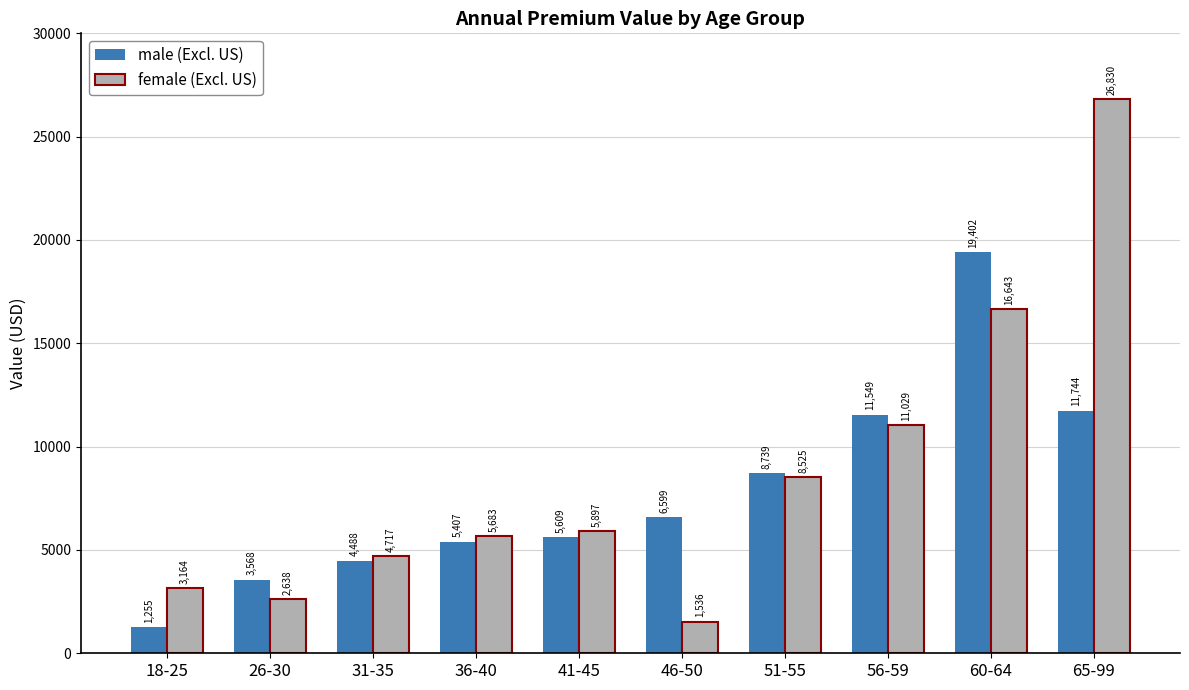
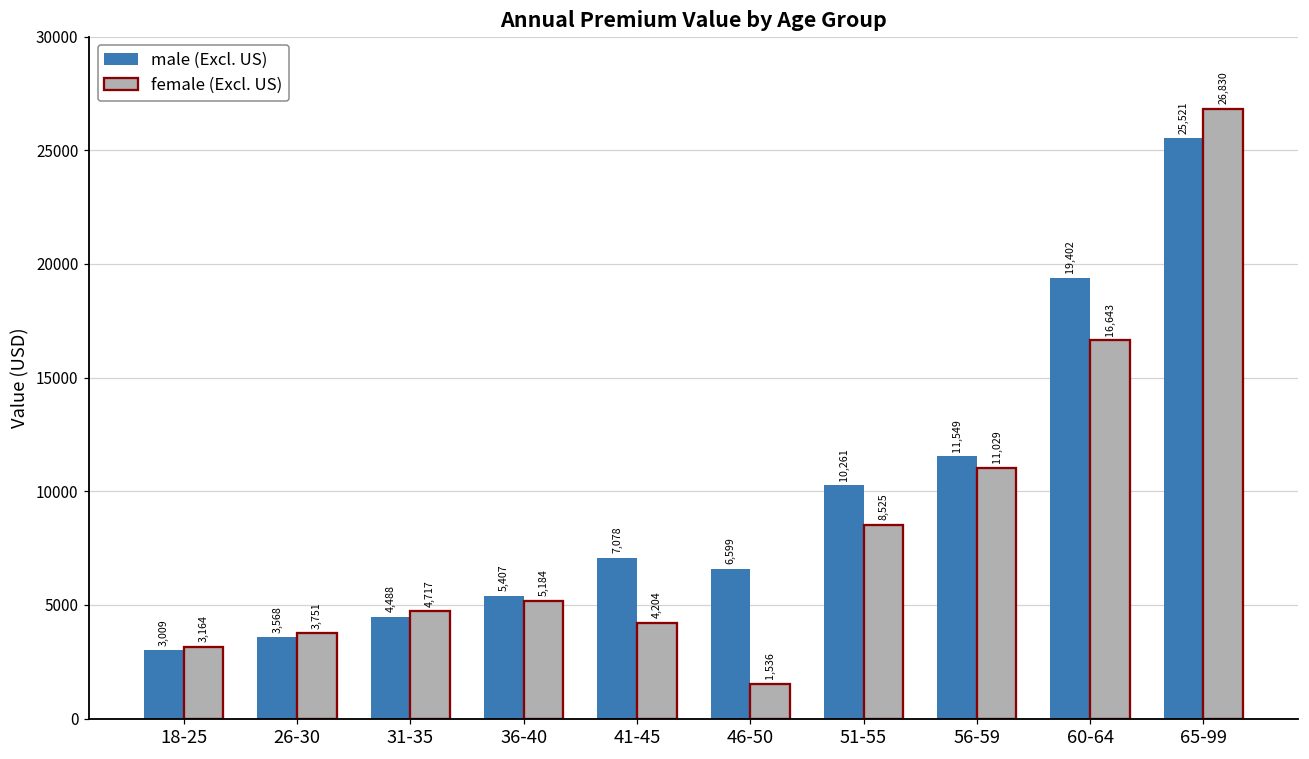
  {
    "male (Excl. US)": {
-     "18-25": "1,255",
+     "18-25": "3,009",
      "26-30": "3,568",
      "31-35": "4,488",
      "36-40": "5,407",
-     "41-45": "5,609",
+     "41-45": "7,078",
      "46-50": "6,599",
-     "51-55": "8,739",
+     "51-55": "10,261",
      "56-59": "11,549",
      "60-64": "19,402",
-     "65-99": "11,744"
+     "65-99": "25,521"
    },
    "female (Excl. US)": {
      "18-25": "3,164",
-     "26-30": "2,638",
+     "26-30": "3,751",
      "31-35": "4,717",
-     "36-40": "5,683",
-     "41-45": "5,897",
+     "36-40": "5,184",
+     "41-45": "4,204",
      "46-50": "1,536",
      "51-55": "8,525",
      "56-59": "11,029",
      "60-64": "16,643",
      "65-99": "26,830"
    }
  }
